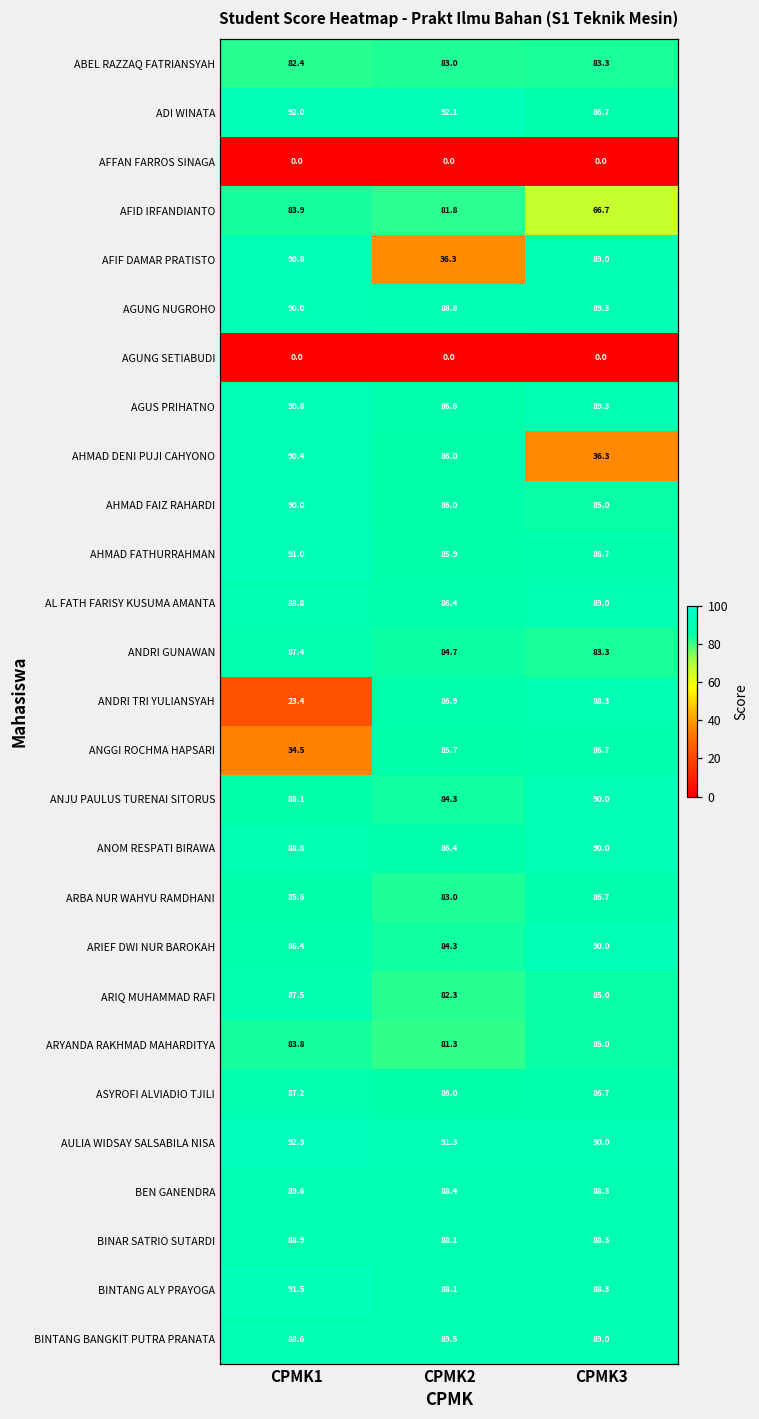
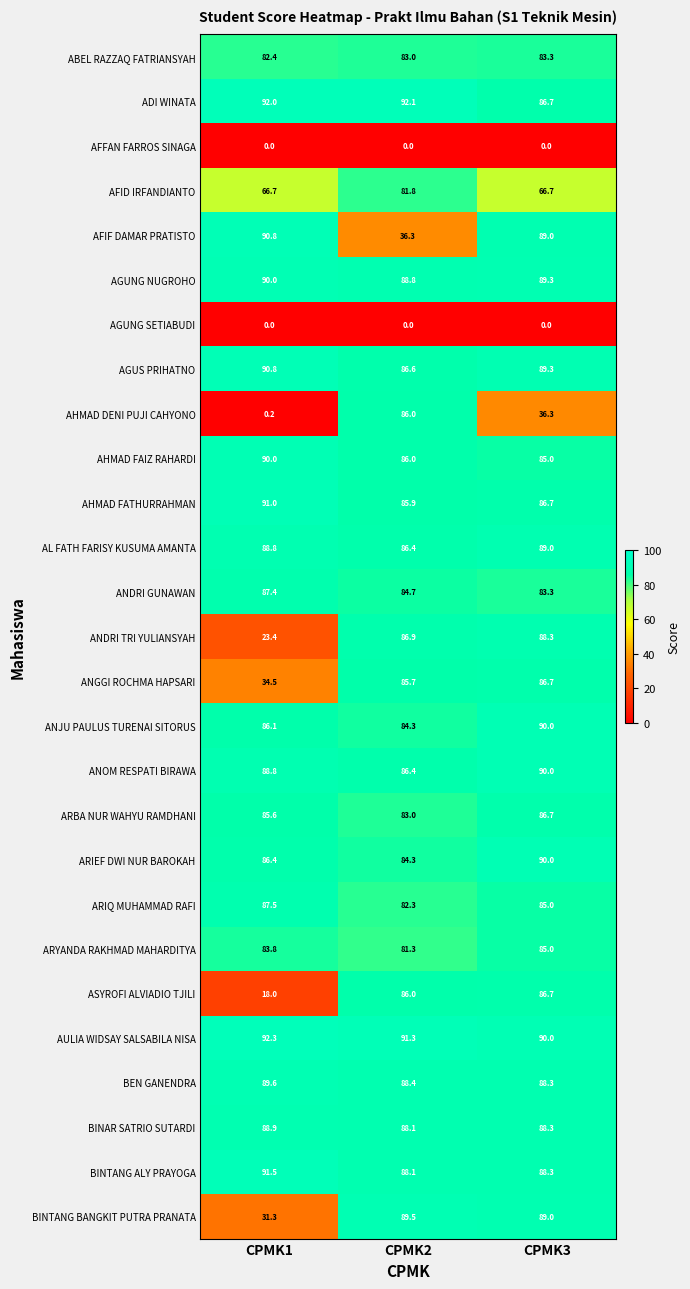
  {
    "ABEL RAZZAQ FATRIANSYAH": {
      "CPMK1": 82.4,
      "CPMK2": 83.0,
      "CPMK3": 83.3
    },
    "ADI WINATA": {
      "CPMK1": 92.0,
      "CPMK2": 92.1,
      "CPMK3": 86.7
    },
    "AFFAN FARROS SINAGA": {
      "CPMK1": 0.0,
      "CPMK2": 0.0,
      "CPMK3": 0.0
    },
    "AFID IRFANDIANTO": {
-     "CPMK1": 83.9,
+     "CPMK1": 66.7,
      "CPMK2": 81.8,
      "CPMK3": 66.7
    },
    "AFIF DAMAR PRATISTO": {
      "CPMK1": 90.8,
      "CPMK2": 36.3,
      "CPMK3": 89.0
    },
    "AGUNG NUGROHO": {
      "CPMK1": 90.0,
      "CPMK2": 88.8,
      "CPMK3": 89.3
    },
    "AGUNG SETIABUDI": {
      "CPMK1": 0.0,
      "CPMK2": 0.0,
      "CPMK3": 0.0
    },
    "AGUS PRIHATNO": {
      "CPMK1": 90.8,
      "CPMK2": 86.6,
      "CPMK3": 89.3
    },
    "AHMAD DENI PUJI CAHYONO": {
-     "CPMK1": 90.4,
+     "CPMK1": 0.2,
      "CPMK2": 86.0,
      "CPMK3": 36.3
    },
    "AHMAD FAIZ RAHARDI": {
      "CPMK1": 90.0,
      "CPMK2": 86.0,
      "CPMK3": 85.0
    },
    "AHMAD FATHURRAHMAN": {
      "CPMK1": 91.0,
      "CPMK2": 85.9,
      "CPMK3": 86.7
    },
    "AL FATH FARISY KUSUMA AMANTA": {
      "CPMK1": 88.8,
      "CPMK2": 86.4,
      "CPMK3": 89.0
    },
    "ANDRI GUNAWAN": {
      "CPMK1": 87.4,
      "CPMK2": 84.7,
      "CPMK3": 83.3
    },
    "ANDRI TRI YULIANSYAH": {
      "CPMK1": 23.4,
      "CPMK2": 86.9,
      "CPMK3": 88.3
    },
    "ANGGI ROCHMA HAPSARI": {
      "CPMK1": 34.5,
      "CPMK2": 85.7,
      "CPMK3": 86.7
    },
    "ANJU PAULUS TURENAI SITORUS": {
      "CPMK1": 86.1,
      "CPMK2": 84.3,
      "CPMK3": 90.0
    },
    "ANOM RESPATI BIRAWA": {
      "CPMK1": 88.8,
      "CPMK2": 86.4,
      "CPMK3": 90.0
    },
    "ARBA NUR WAHYU RAMDHANI": {
      "CPMK1": 85.6,
      "CPMK2": 83.0,
      "CPMK3": 86.7
    },
    "ARIEF DWI NUR BAROKAH": {
      "CPMK1": 86.4,
      "CPMK2": 84.3,
      "CPMK3": 90.0
    },
    "ARIQ MUHAMMAD RAFI": {
      "CPMK1": 87.5,
      "CPMK2": 82.3,
      "CPMK3": 85.0
    },
    "ARYANDA RAKHMAD MAHARDITYA": {
      "CPMK1": 83.8,
      "CPMK2": 81.3,
      "CPMK3": 85.0
    },
    "ASYROFI ALVIADIO TJILI": {
-     "CPMK1": 87.2,
+     "CPMK1": 18.0,
      "CPMK2": 86.0,
      "CPMK3": 86.7
    },
    "AULIA WIDSAY SALSABILA NISA": {
      "CPMK1": 92.3,
      "CPMK2": 91.3,
      "CPMK3": 90.0
    },
    "BEN GANENDRA": {
      "CPMK1": 89.6,
      "CPMK2": 88.4,
      "CPMK3": 88.3
    },
    "BINAR SATRIO SUTARDI": {
      "CPMK1": 88.9,
      "CPMK2": 88.1,
      "CPMK3": 88.3
    },
    "BINTANG ALY PRAYOGA": {
      "CPMK1": 91.5,
      "CPMK2": 88.1,
      "CPMK3": 88.3
    },
    "BINTANG BANGKIT PUTRA PRANATA": {
-     "CPMK1": 88.6,
+     "CPMK1": 31.3,
      "CPMK2": 89.5,
      "CPMK3": 89.0
    }
  }
